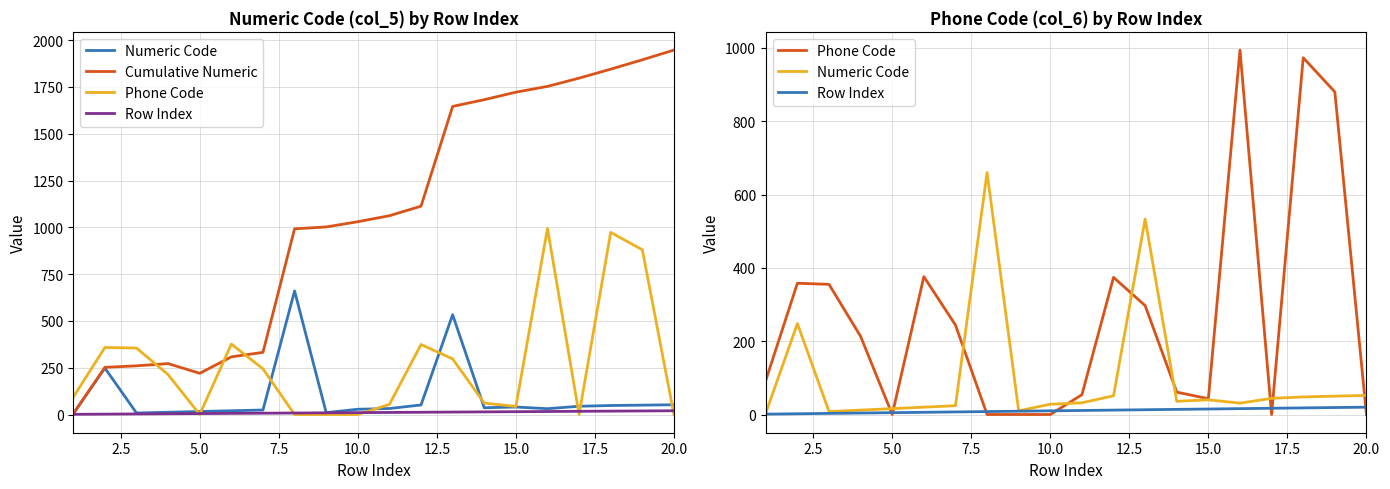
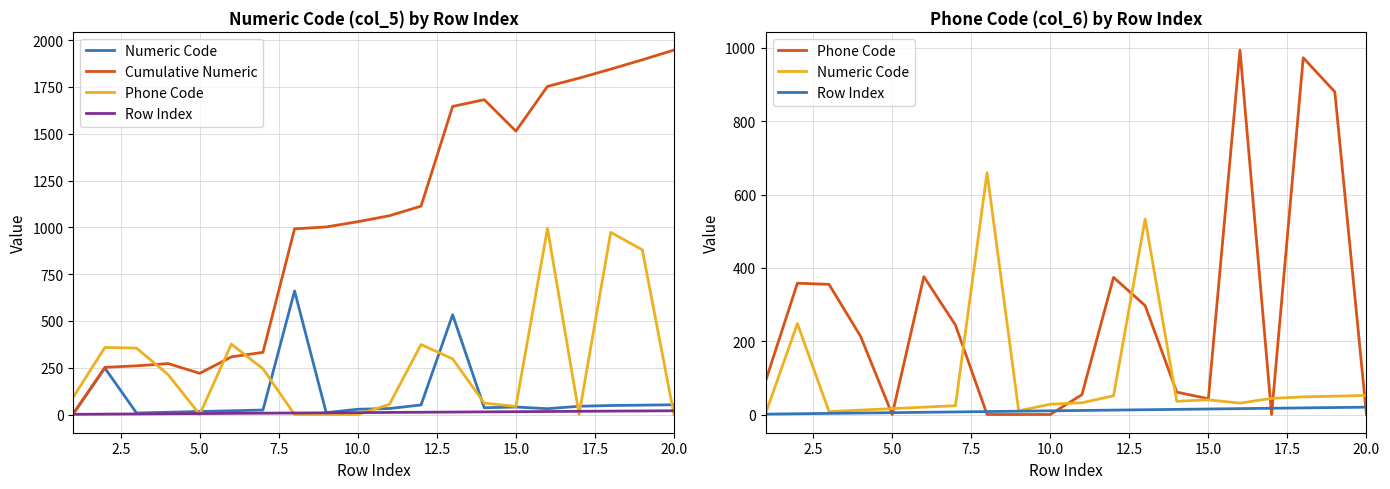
  {
    "Numeric Code (col_5) by Row Index": {
      "Cumulative Numeric": {
        "5.0": 220,
        "10.0": 1030,
-       "15.0": 1720,
+       "15.0": 1510,
        "20.0": 1950
      }
    },
    "Phone Code (col_6) by Row Index": {
      "Phone Code": {
        "10.0": 0,
        "20.0": 0
      },
      "Numeric Code": {
        "5.0": 20,
        "10.0": 30,
        "20.0": 50
      },
      "Row Index": {
        "10.0": 10,
        "15.0": 20,
        "20.0": 20
      }
    }
  }
